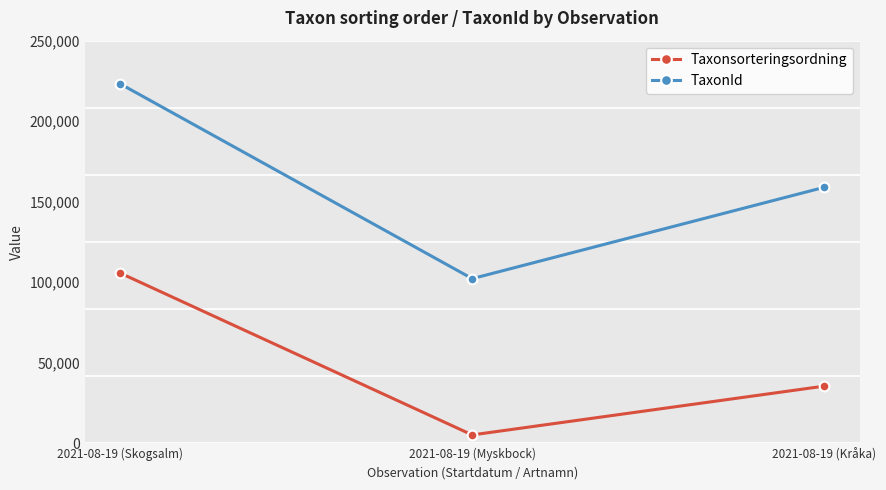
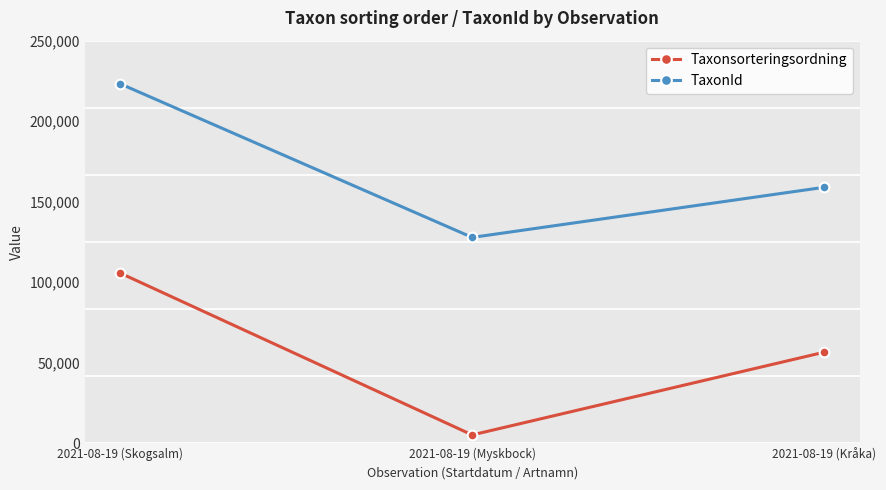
  {
    "Taxonsorteringsordning": {
      "2021-08-19 (Skogsalm)": "106,000",
      "2021-08-19 (Myskbock)": "5,000",
-     "2021-08-19 (Kråka)": "35,000"
+     "2021-08-19 (Kråka)": "57,000"
    },
    "TaxonId": {
      "2021-08-19 (Skogsalm)": "223,000",
-     "2021-08-19 (Myskbock)": "102,000",
+     "2021-08-19 (Myskbock)": "128,000",
      "2021-08-19 (Kråka)": "159,000"
    }
  }
